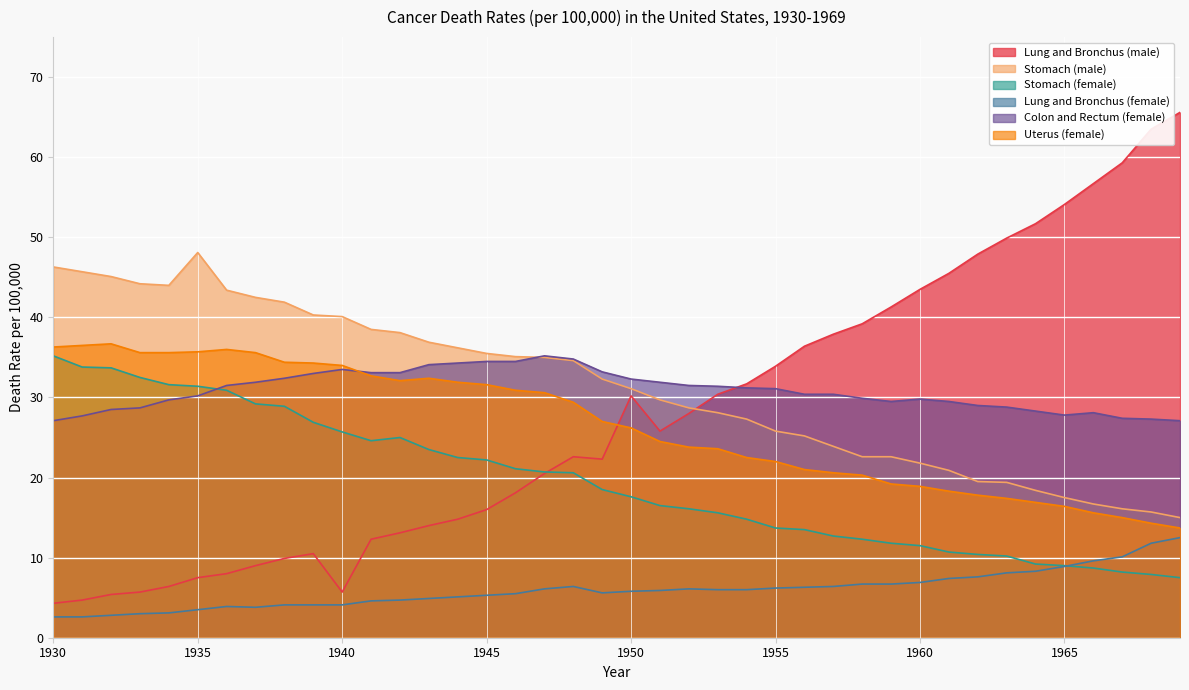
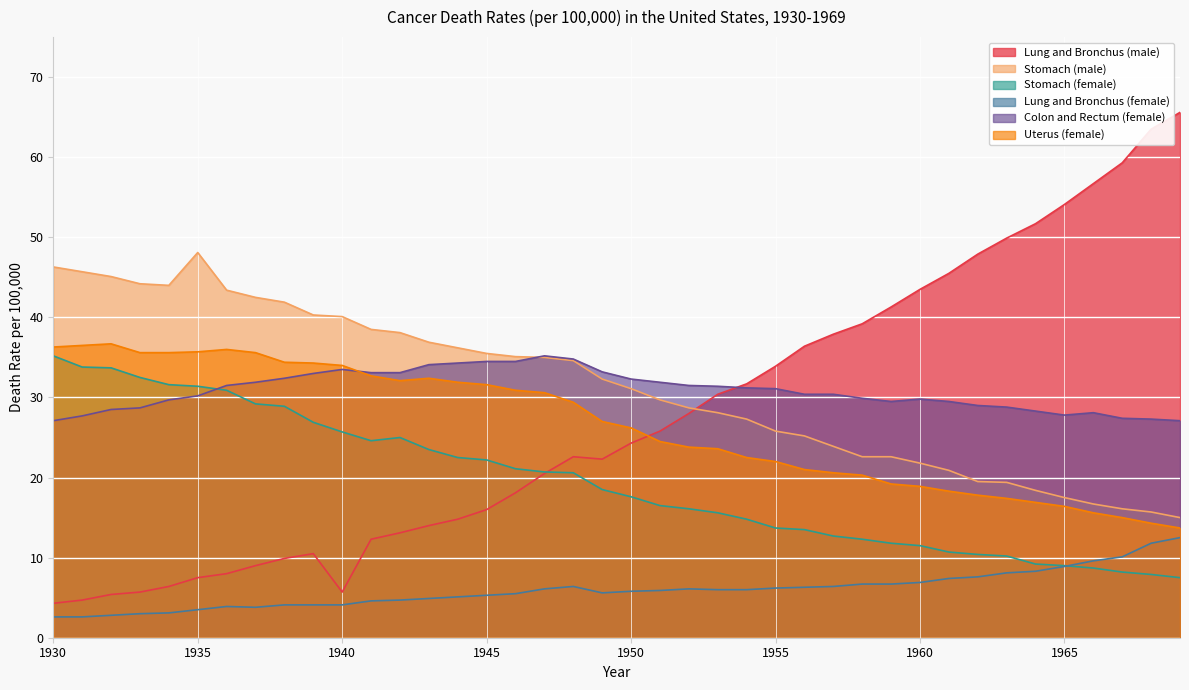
  {
    "Lung and Bronchus (male)": {
      "1930": 4,
      "1935": 8,
      "1940": 6,
      "1945": 16,
-     "1950": 30,
+     "1950": 24,
      "1955": 34,
      "1960": 44,
      "1965": 54
    },
    "Stomach (male)": {
      "1930": 46,
      "1935": 48,
      "1940": 40,
      "1945": 36,
      "1950": 31,
      "1955": 26,
      "1960": 22,
      "1965": 18
    },
    "Uterus (female)": {
      "1930": 36,
      "1935": 36,
      "1940": 34,
      "1945": 32,
      "1950": 26,
      "1955": 22,
      "1960": 19,
      "1965": 16
    }
  }
